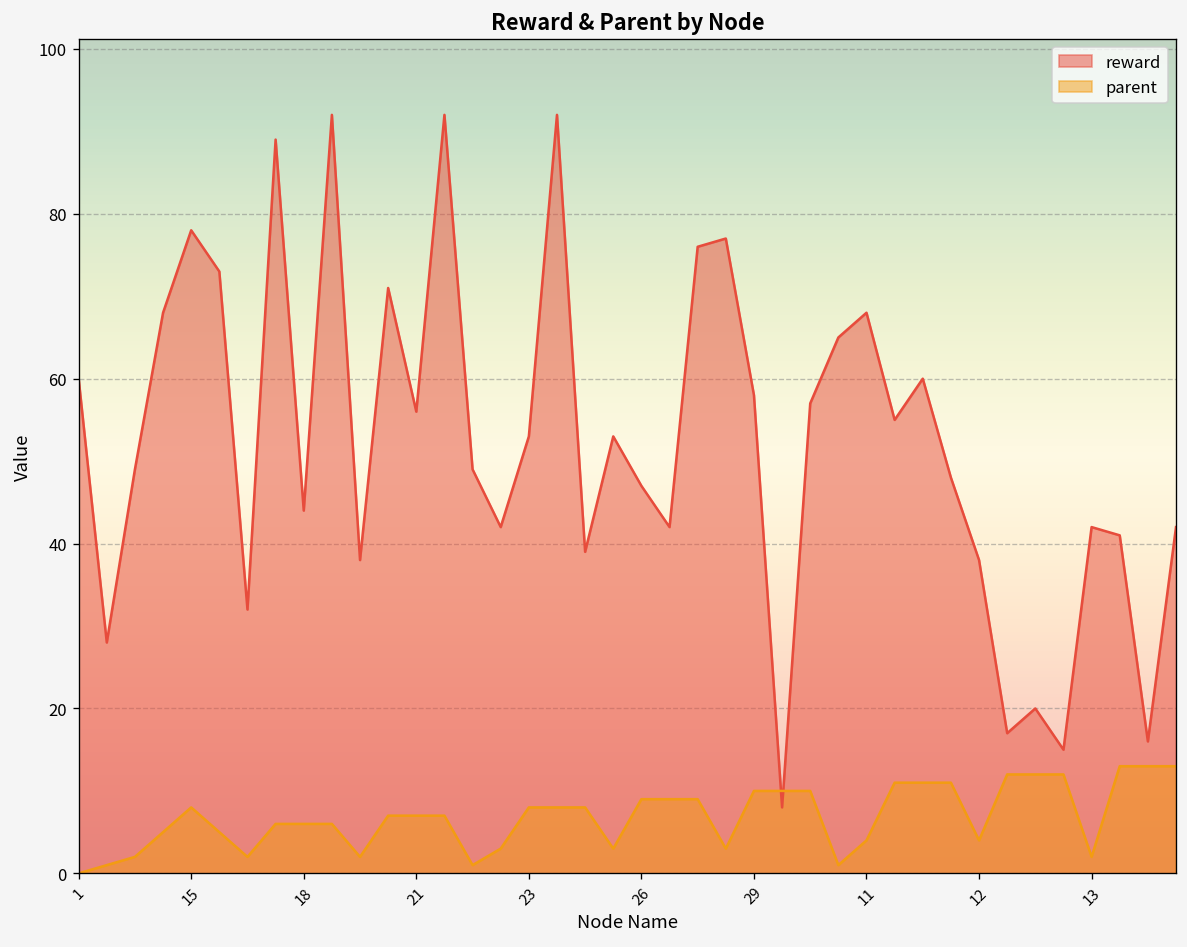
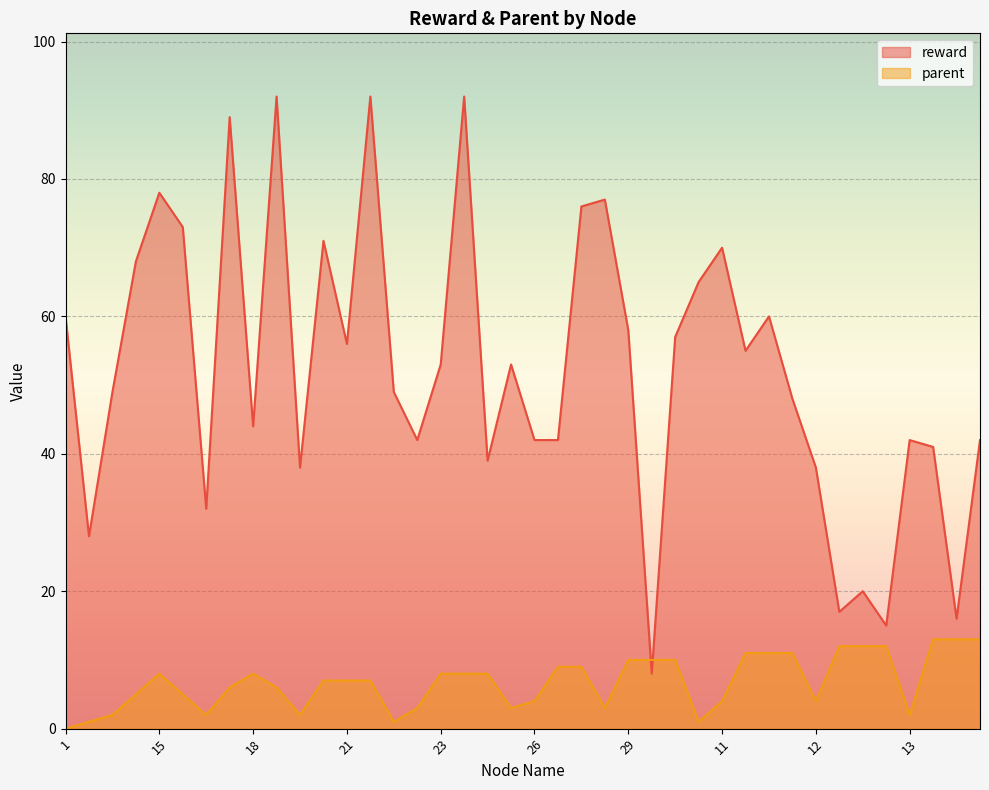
  {
    "reward": {
      "1": 60,
      "15": 78,
      "18": 44,
      "21": 56,
      "23": 53,
-     "26": 47,
+     "26": 42,
      "29": 58,
-     "11": 68,
+     "11": 70,
      "12": 38,
      "13": 42
    },
    "parent": {
      "1": 0,
      "15": 8,
-     "18": 6,
+     "18": 8,
      "21": 7,
      "23": 8,
-     "26": 9,
+     "26": 4,
      "29": 10,
      "11": 4,
      "12": 4,
      "13": 2
    }
  }
